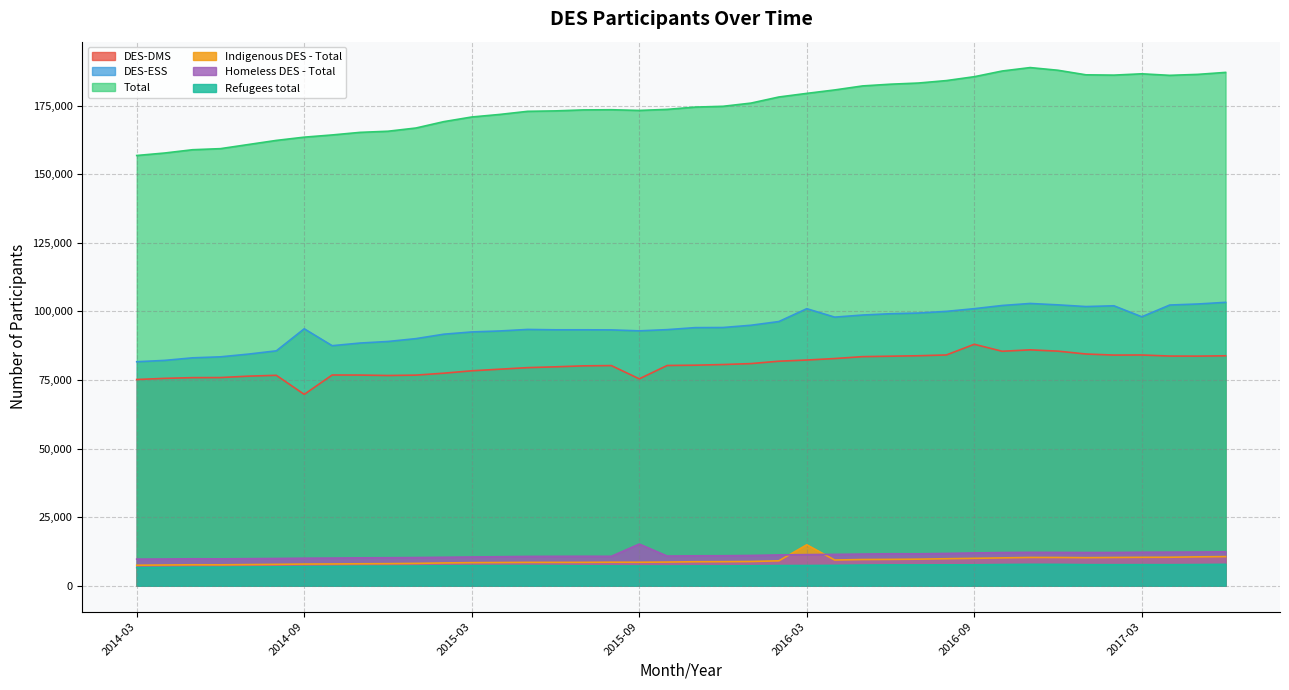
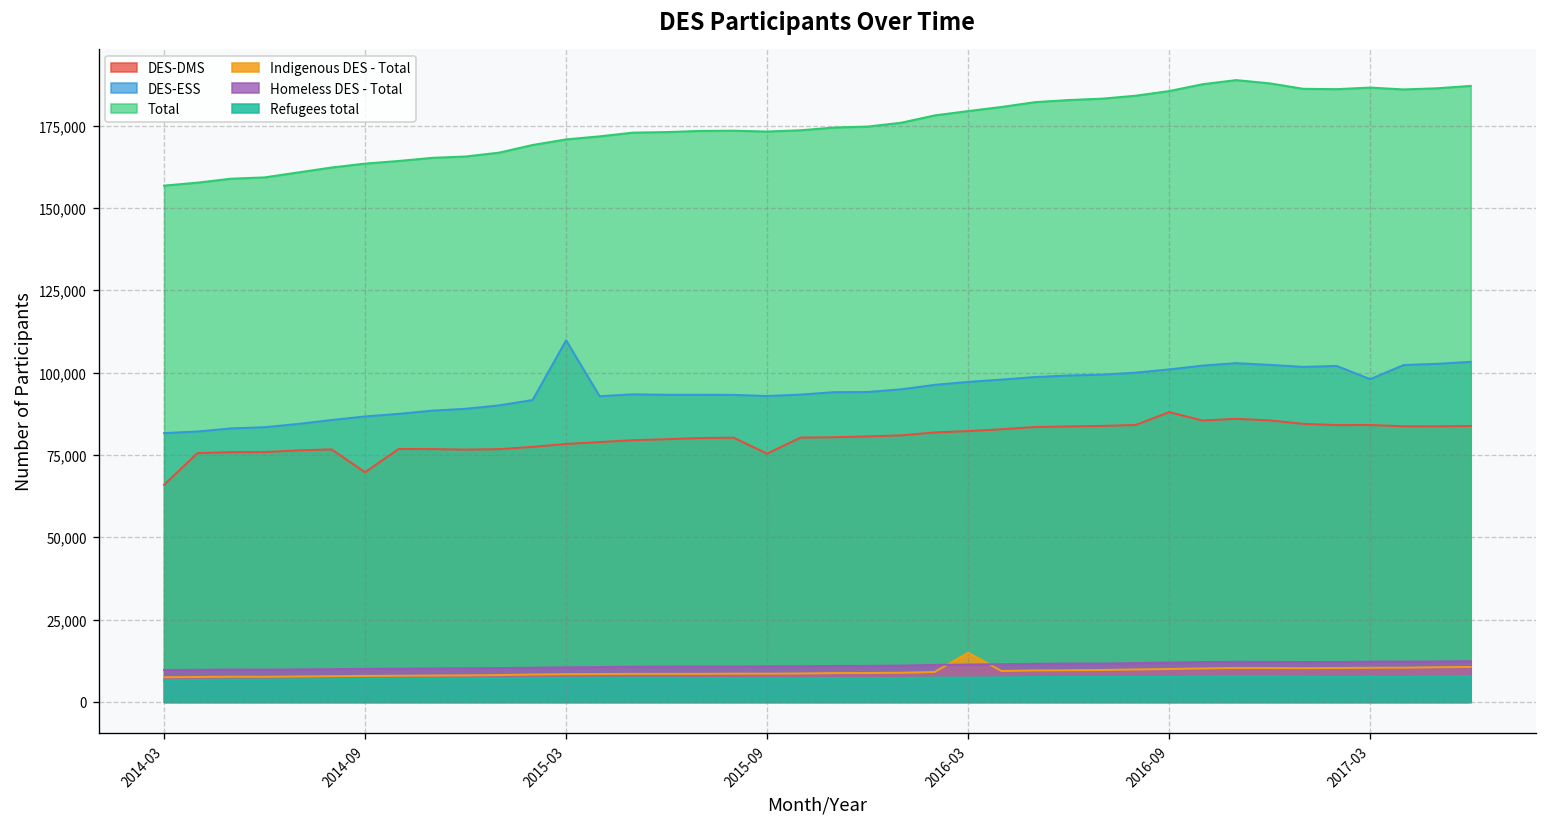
  {
    "DES-DMS": {
-     "2014-03": "75,000",
+     "2014-03": "66,000",
      "2014-09": "70,000",
      "2015-03": "78,000",
      "2015-09": "75,000",
      "2016-03": "82,000",
      "2016-09": "88,000",
      "2017-03": "84,000"
    },
    "DES-ESS": {
      "2014-03": "82,000",
-     "2014-09": "94,000",
-     "2015-03": "92,000",
+     "2014-09": "87,000",
+     "2015-03": "110,000",
      "2015-09": "93,000",
-     "2016-03": "101,000",
+     "2016-03": "97,000",
      "2016-09": "101,000",
      "2017-03": "98,000"
    },
    "Indigenous DES - Total": {
      "2015-03": "8,000",
      "2015-09": "9,000",
      "2016-03": "15,000",
      "2016-09": "10,000",
      "2017-03": "10,000"
    },
    "Homeless DES - Total": {
      "2014-03": "10,000",
      "2014-09": "10,000",
      "2015-03": "10,000",
-     "2015-09": "15,000",
+     "2015-09": "11,000",
      "2016-03": "11,000",
      "2016-09": "12,000",
      "2017-03": "12,000"
    }
  }
